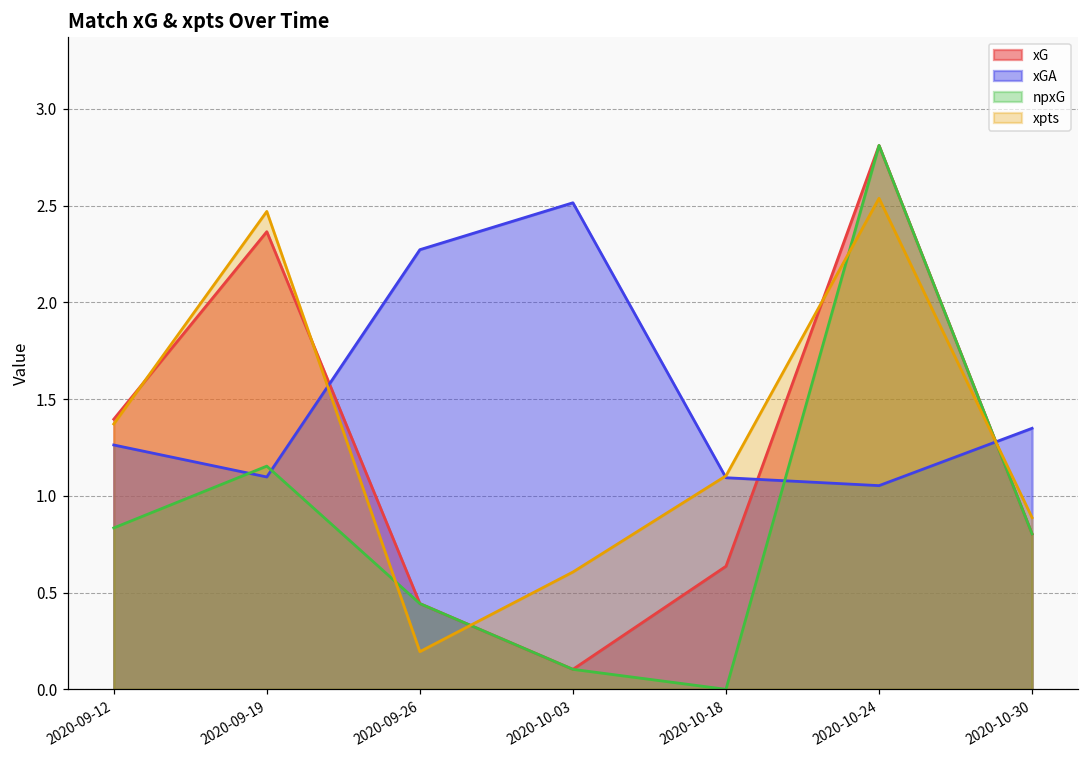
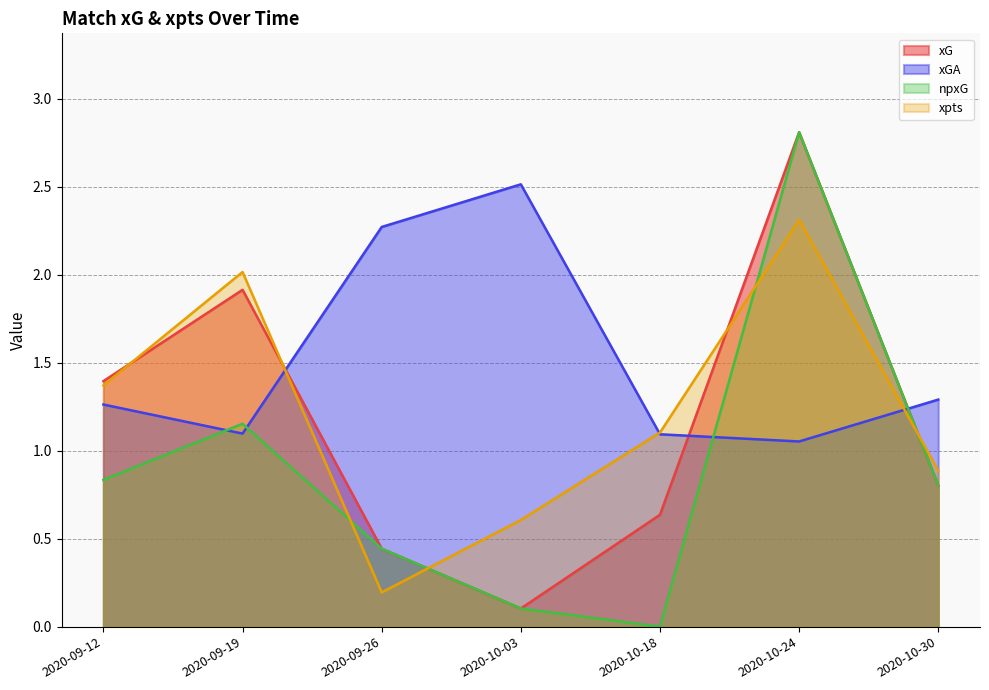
  {
    "xG": {
      "2020-09-12": 1.40,
-     "2020-09-19": 2.36,
+     "2020-09-19": 1.91,
      "2020-10-18": 0.64
    },
    "xGA": {
      "2020-09-12": 1.26,
      "2020-09-19": 1.10,
      "2020-09-26": 2.27,
      "2020-10-03": 2.51,
      "2020-10-24": 1.05,
-     "2020-10-30": 1.35
+     "2020-10-30": 1.29
    },
    "npxG": {
      "2020-09-12": 0.83,
      "2020-09-19": 1.15,
      "2020-10-18": 0.00
    },
    "xpts": {
      "2020-09-12": 1.37,
-     "2020-09-19": 2.47,
+     "2020-09-19": 2.02,
      "2020-09-26": 0.19,
      "2020-10-03": 0.61,
-     "2020-10-24": 2.54,
+     "2020-10-24": 2.31,
      "2020-10-30": 0.89
    }
  }
